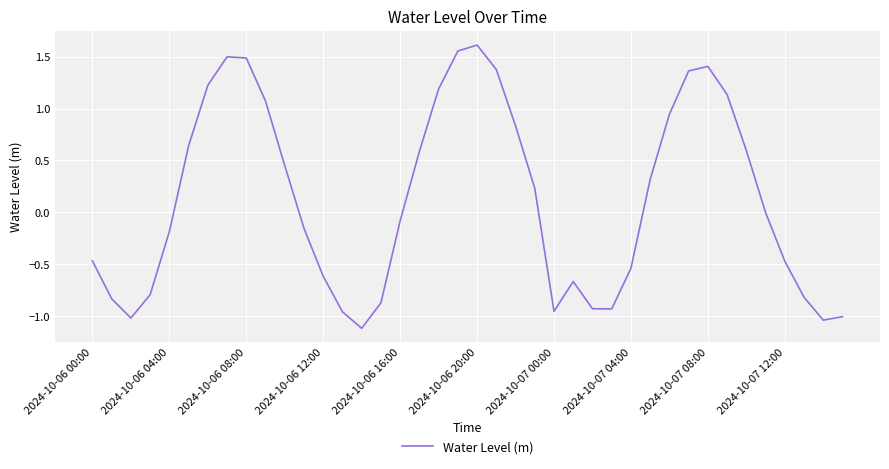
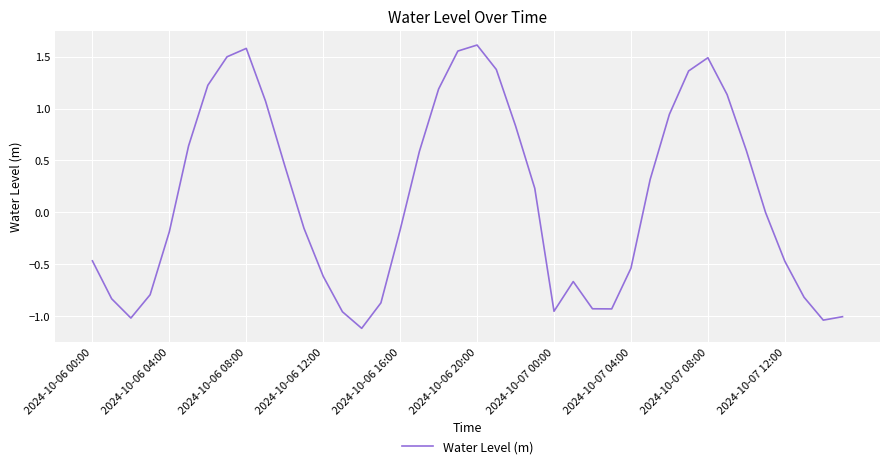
  {
    "2024-10-06 00:00": -0.47,
    "2024-10-06 04:00": -0.19,
-   "2024-10-06 08:00": 1.49,
+   "2024-10-06 08:00": 1.58,
    "2024-10-06 12:00": -0.62,
-   "2024-10-06 16:00": -0.08,
+   "2024-10-06 16:00": -0.17,
    "2024-10-06 20:00": 1.61,
    "2024-10-07 00:00": -0.95,
    "2024-10-07 04:00": -0.54,
-   "2024-10-07 08:00": 1.41,
+   "2024-10-07 08:00": 1.49,
    "2024-10-07 12:00": -0.47
  }
